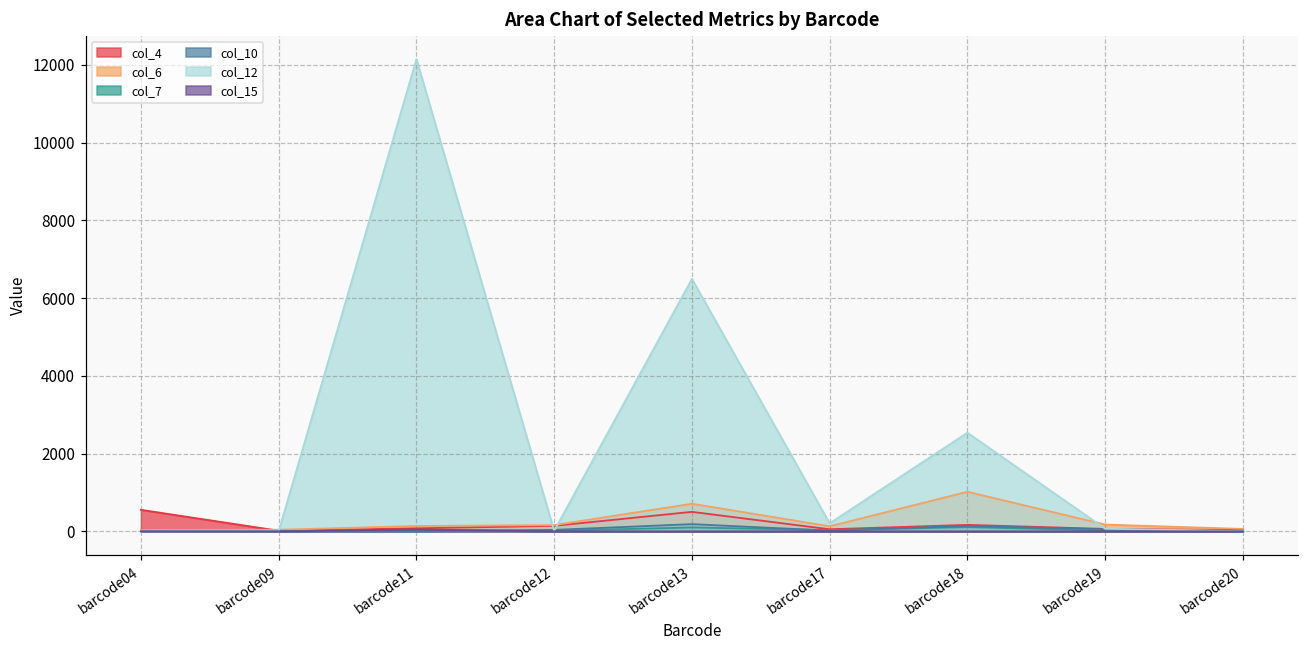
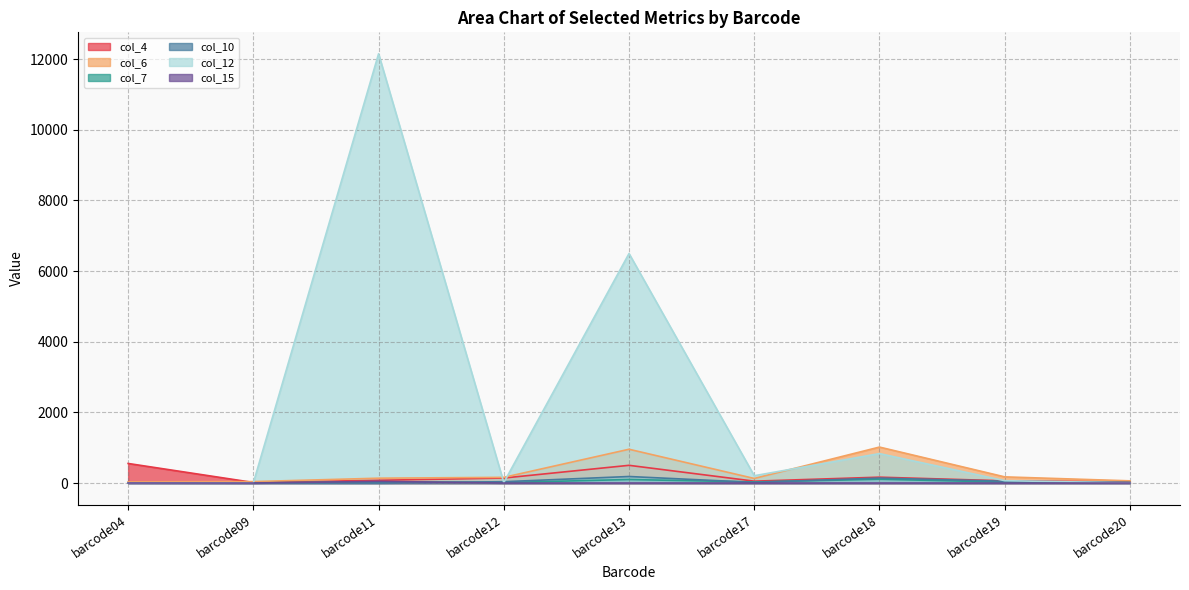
  {
    "col_4": {
      "barcode04": 600,
      "barcode13": 500
    },
    "col_6": {
-     "barcode13": 700,
+     "barcode13": 1000,
      "barcode17": 100,
      "barcode18": 1000,
      "barcode19": 200
    },
    "col_12": {
      "barcode11": 12100,
      "barcode13": 6500,
      "barcode17": 200,
-     "barcode18": 2500
+     "barcode18": 800
    },
    "col_15": {
      "barcode13": 0,
      "barcode18": 0
    }
  }
